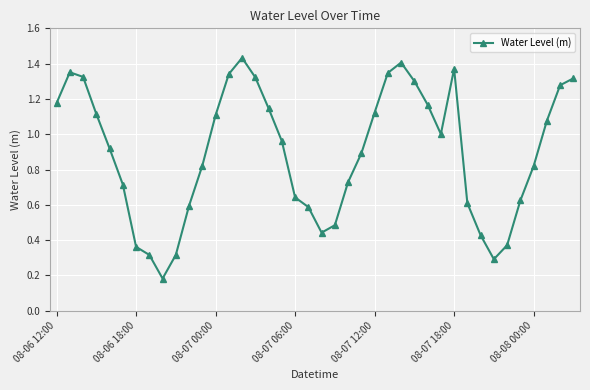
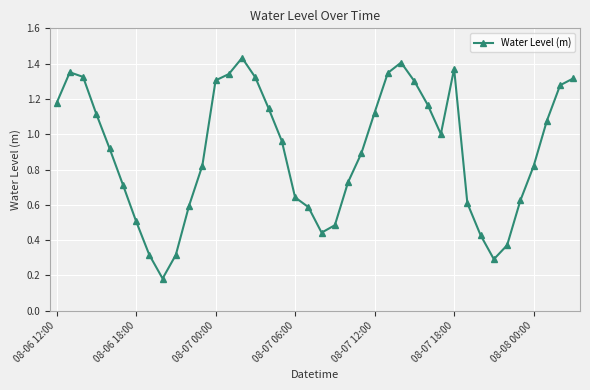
  {
    "08-06 12:00": 1.18,
-   "08-06 18:00": 0.36,
-   "08-07 00:00": 1.11,
+   "08-06 18:00": 0.51,
+   "08-07 00:00": 1.30,
    "08-07 06:00": 0.64,
    "08-07 12:00": 1.12,
    "08-07 18:00": 1.37,
    "08-08 00:00": 0.82
  }
